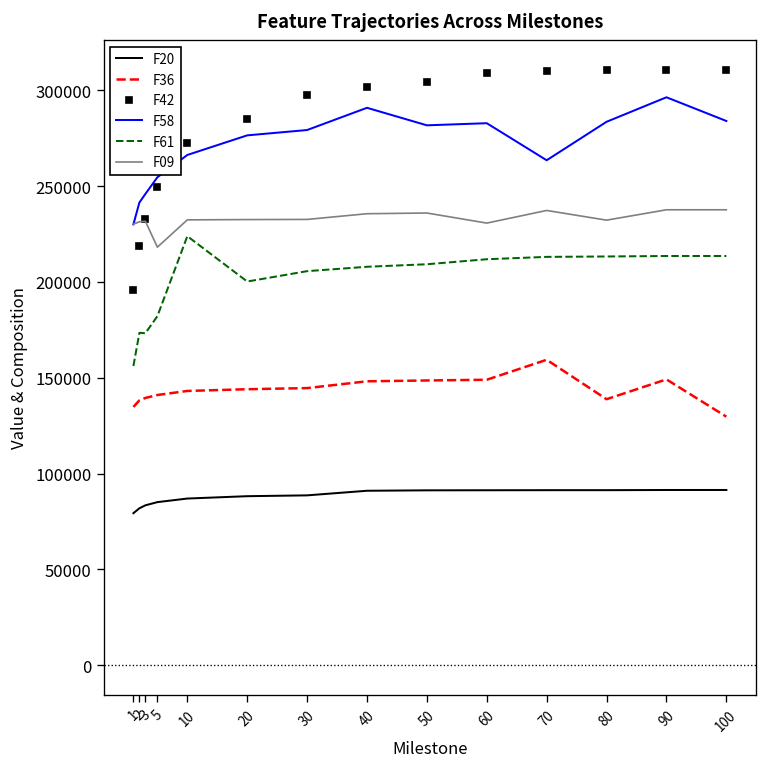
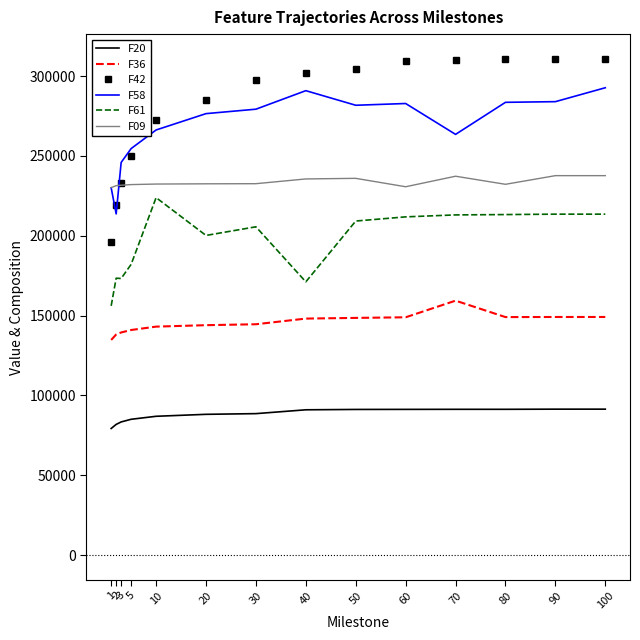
  {
    "F36": {
      "1": 135000,
      "2": 138000,
      "3": 139000,
      "5": 141000,
      "10": 143000,
      "20": 144000,
      "30": 145000,
      "40": 148000,
      "50": 149000,
      "60": 149000,
      "70": 159000,
-     "80": 139000,
+     "80": 149000,
      "90": 149000,
-     "100": 130000
+     "100": 149000
    },
    "F58": {
-     "2": 241000,
+     "2": 214000,
      "3": 246000,
      "5": 255000,
      "10": 266000,
      "20": 277000,
      "30": 279000,
      "40": 291000,
      "50": 282000,
      "60": 283000,
      "70": 264000,
      "80": 284000,
-     "90": 296000,
-     "100": 284000
+     "90": 284000,
+     "100": 293000
    },
    "F61": {
      "1": 156000,
      "2": 173000,
      "3": 173000,
      "5": 182000,
      "10": 224000,
      "20": 200000,
      "30": 206000,
-     "40": 208000,
+     "40": 171000,
      "50": 209000,
      "60": 212000,
      "70": 213000,
      "80": 213000,
      "90": 214000,
      "100": 214000
    },
    "F09": {
      "2": 231000,
-     "5": 218000,
+     "5": 232000,
      "10": 232000,
      "20": 233000,
      "30": 233000,
      "40": 236000,
      "50": 236000,
      "60": 231000,
      "70": 237000,
      "80": 232000,
      "90": 238000,
      "100": 238000
    }
  }
